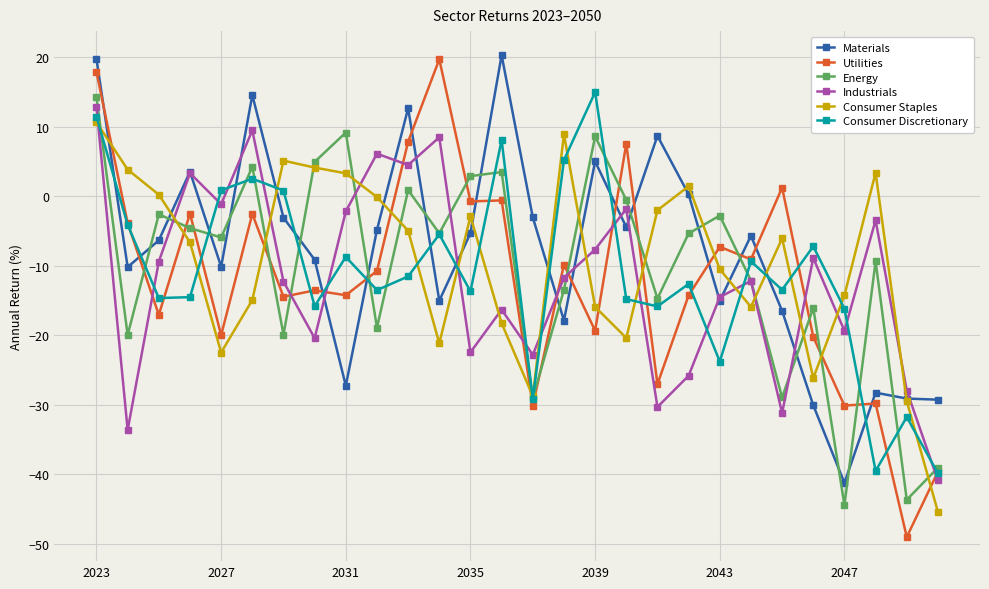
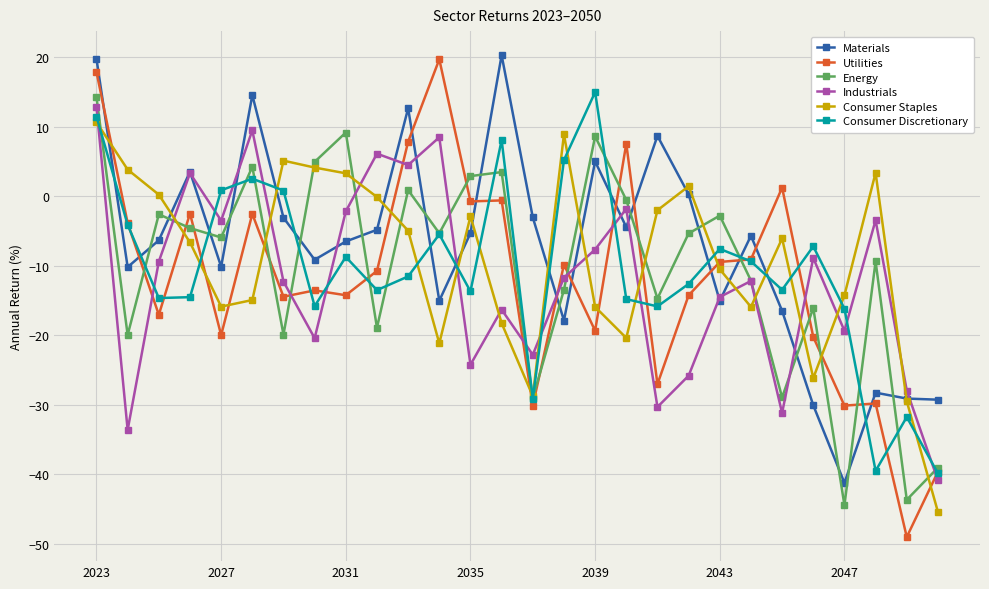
  {
    "Materials": {
      "2023": 20,
      "2027": -10,
-     "2031": -27,
+     "2031": -6,
      "2035": -5,
      "2039": 5,
      "2043": -15,
      "2047": -41
    },
    "Utilities": {
      "2023": 18,
      "2027": -20,
      "2031": -14,
      "2035": -1,
      "2039": -19,
-     "2043": -7,
+     "2043": -9,
      "2047": -30
    },
    "Energy": {
      "2023": 14,
      "2027": -6,
      "2031": 9,
      "2035": 3,
      "2039": 9,
      "2043": -3,
      "2047": -44
    },
    "Industrials": {
      "2023": 13,
-     "2027": -1,
+     "2027": -3,
      "2031": -2,
-     "2035": -22,
+     "2035": -24,
      "2039": -8,
      "2043": -14,
      "2047": -19
    },
    "Consumer Staples": {
      "2023": 11,
-     "2027": -22,
+     "2027": -16,
      "2031": 3,
      "2035": -3,
      "2039": -16,
      "2043": -10,
      "2047": -14
    },
    "Consumer Discretionary": {
      "2023": 11,
      "2027": 1,
      "2031": -9,
      "2035": -14,
      "2039": 15,
-     "2043": -24,
+     "2043": -8,
      "2047": -16
    }
  }
